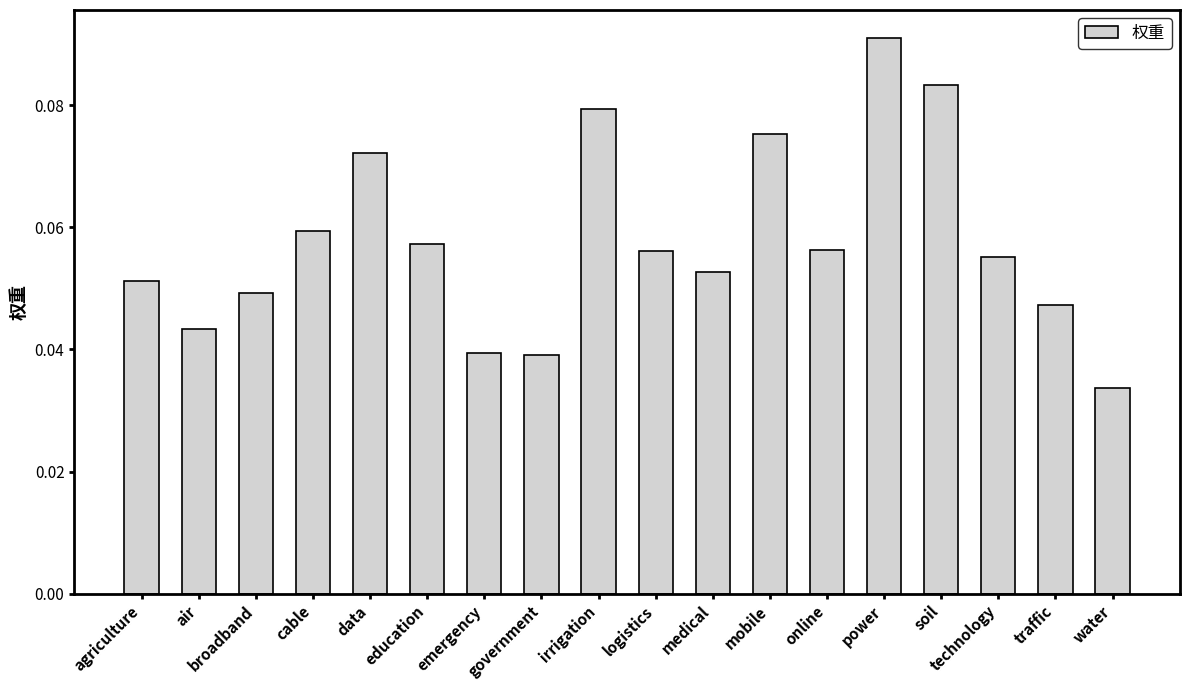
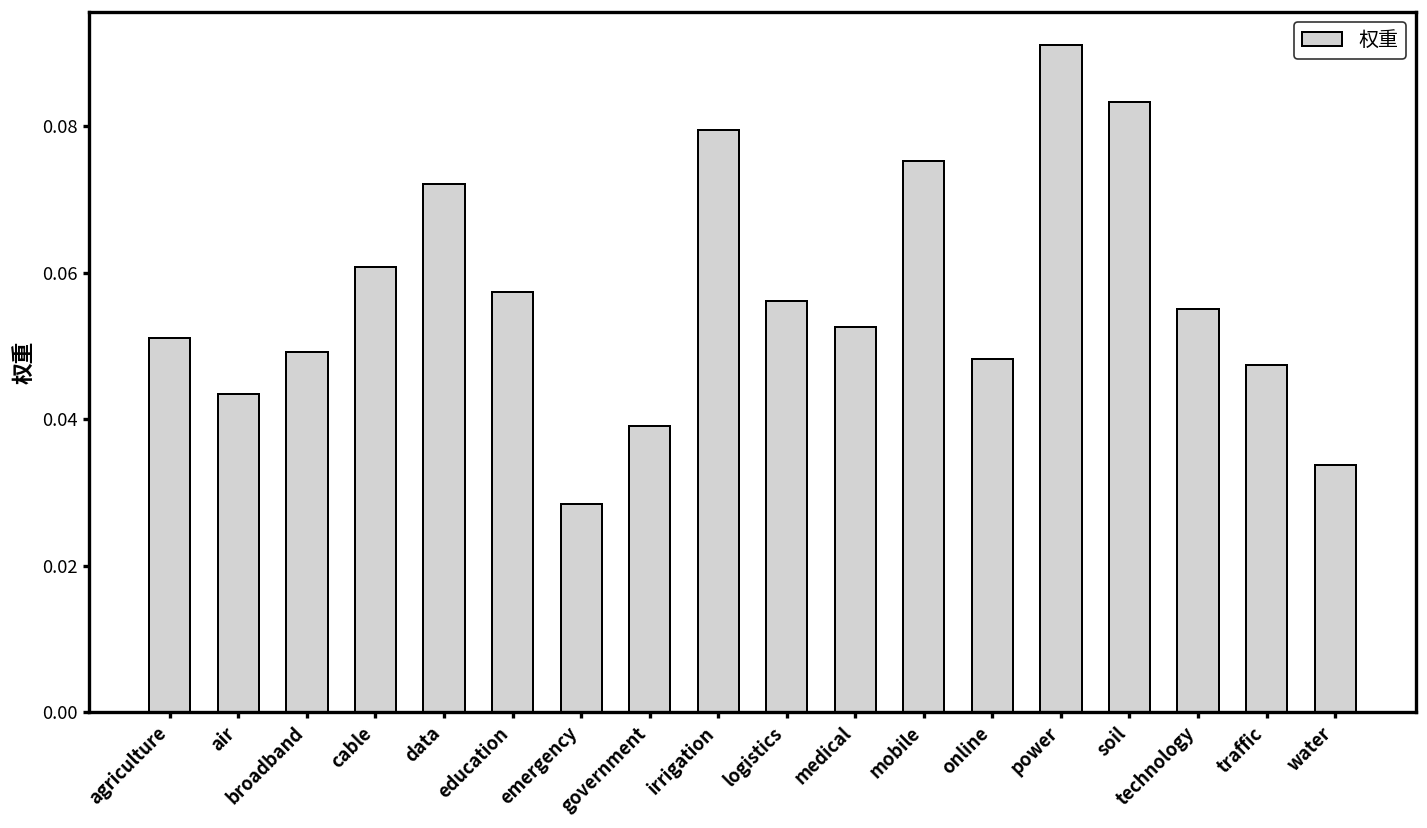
  {
    "agriculture": 0.051,
    "air": 0.043,
    "broadband": 0.049,
-   "cable": 0.059,
+   "cable": 0.061,
    "data": 0.072,
    "education": 0.057,
-   "emergency": 0.039,
+   "emergency": 0.028,
    "government": 0.039,
    "irrigation": 0.079,
    "logistics": 0.056,
    "medical": 0.053,
    "mobile": 0.075,
-   "online": 0.056,
+   "online": 0.048,
    "power": 0.091,
    "soil": 0.083,
    "technology": 0.055,
    "traffic": 0.047,
    "water": 0.034
  }
